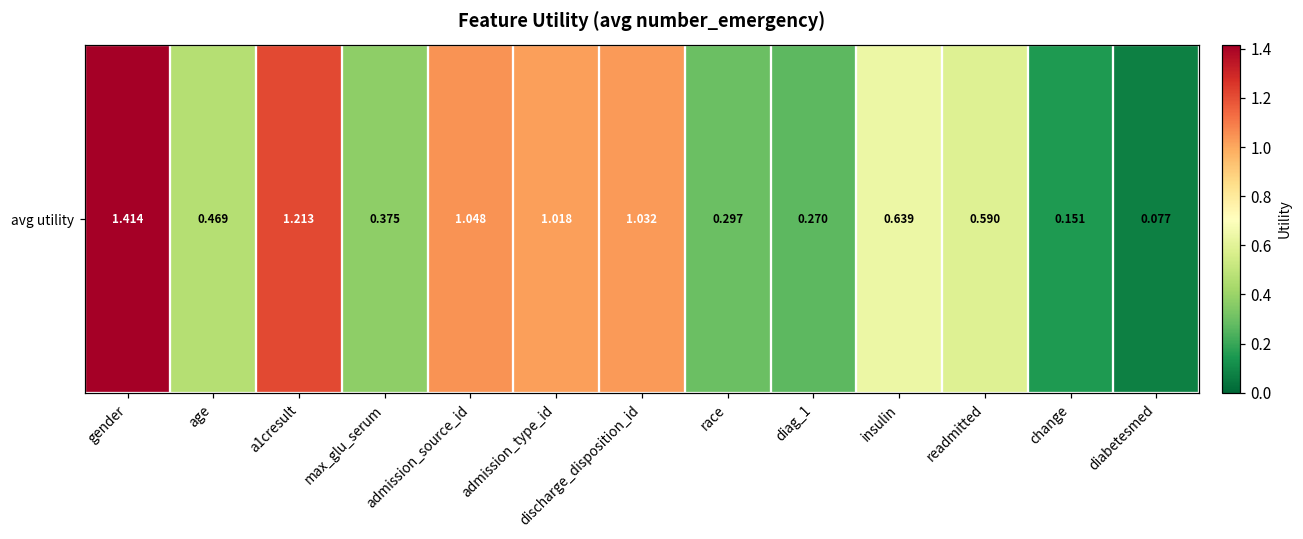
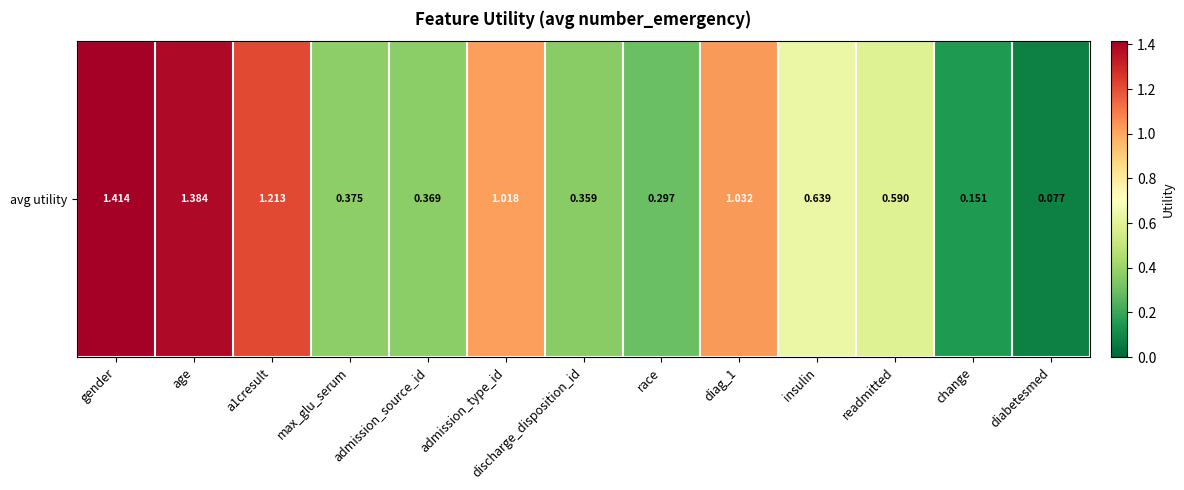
  {
    "avg utility": {
      "gender": 1.414,
-     "age": 0.469,
+     "age": 1.384,
      "a1cresult": 1.213,
      "max_glu_serum": 0.375,
-     "admission_source_id": 1.048,
+     "admission_source_id": 0.369,
      "admission_type_id": 1.018,
-     "discharge_disposition_id": 1.032,
+     "discharge_disposition_id": 0.359,
      "race": 0.297,
-     "diag_1": 0.270,
+     "diag_1": 1.032,
      "insulin": 0.639,
      "readmitted": 0.590,
      "change": 0.151,
      "diabetesmed": 0.077
    }
  }
